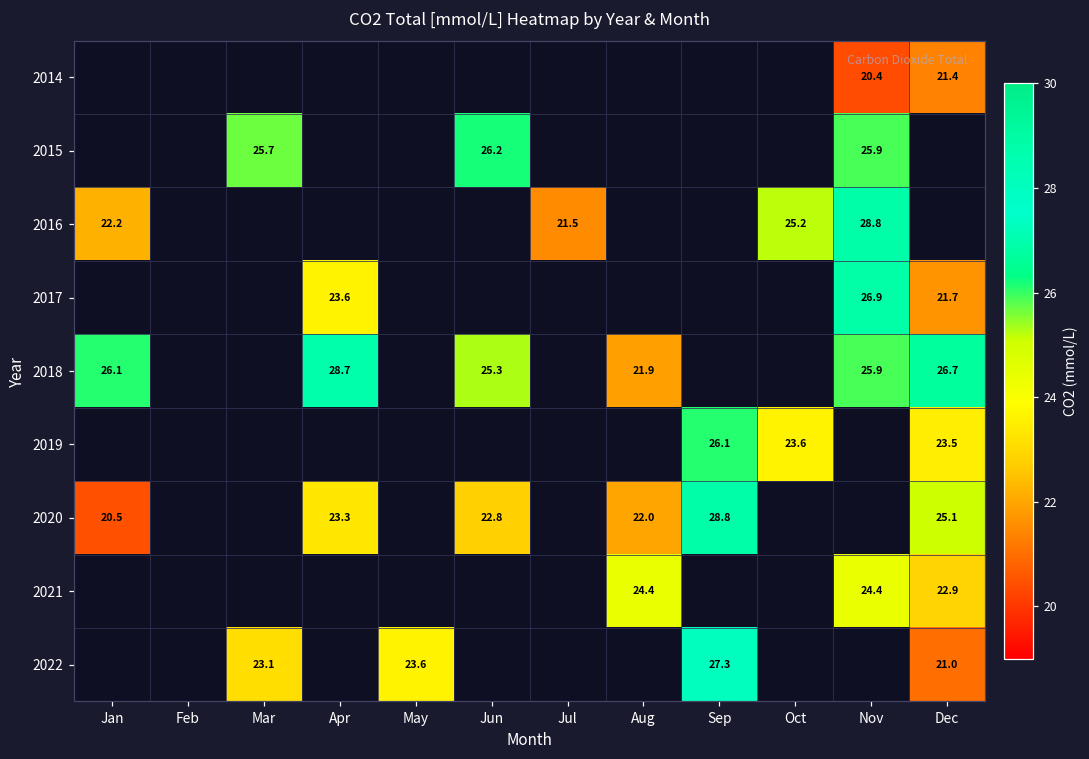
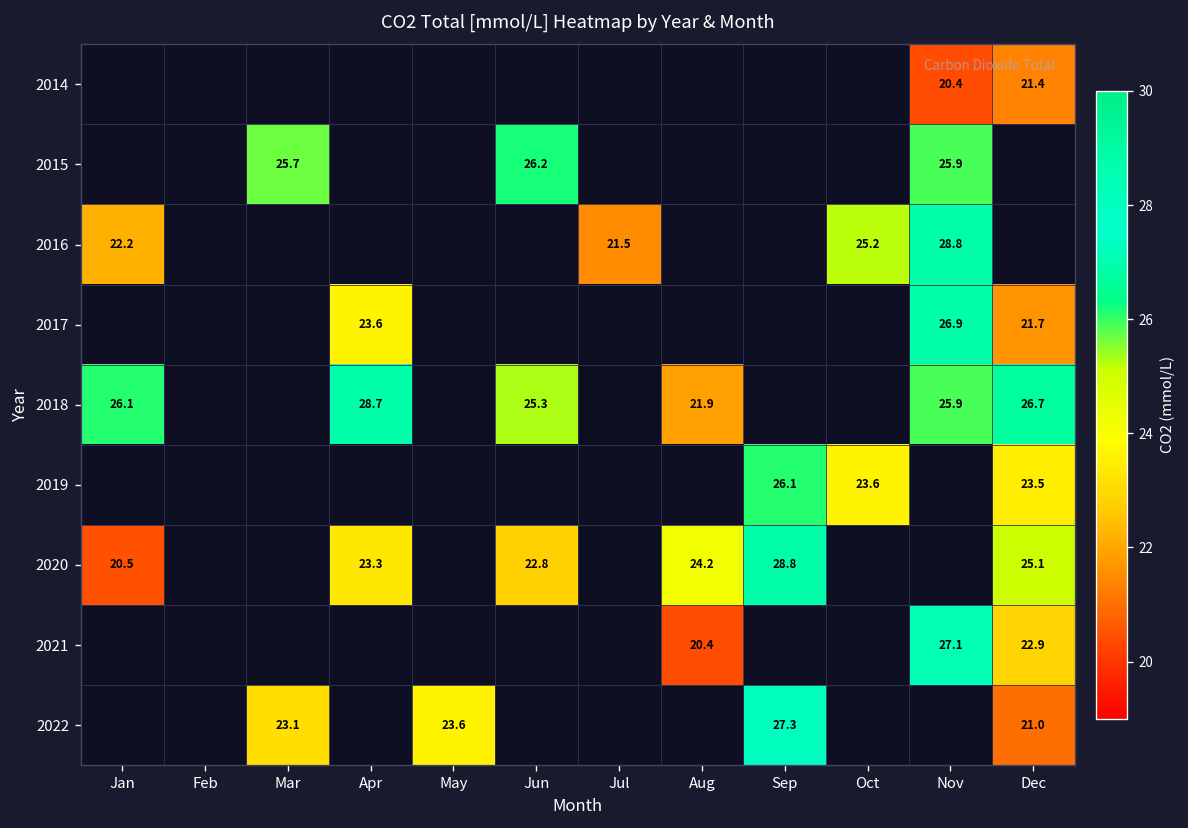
  {
    "2014": {
      "Dec": 21.4
    },
    "2015": {
      "Mar": 25.7,
      "Jun": 26.2,
      "Nov": 25.9
    },
    "2016": {
      "Jan": 22.2,
      "Jul": 21.5,
      "Oct": 25.2,
      "Nov": 28.8
    },
    "2017": {
      "Apr": 23.6,
      "Nov": 26.9,
      "Dec": 21.7
    },
    "2018": {
      "Jan": 26.1,
      "Apr": 28.7,
      "Jun": 25.3,
      "Aug": 21.9,
      "Nov": 25.9,
      "Dec": 26.7
    },
    "2019": {
      "Sep": 26.1,
      "Oct": 23.6,
      "Dec": 23.5
    },
    "2020": {
      "Jan": 20.5,
      "Apr": 23.3,
      "Jun": 22.8,
-     "Aug": 22.0,
+     "Aug": 24.2,
      "Sep": 28.8,
      "Dec": 25.1
    },
    "2021": {
-     "Aug": 24.4,
-     "Nov": 24.4,
+     "Aug": 20.4,
+     "Nov": 27.1,
      "Dec": 22.9
    },
    "2022": {
      "Mar": 23.1,
      "May": 23.6,
      "Sep": 27.3,
      "Dec": 21.0
    }
  }
